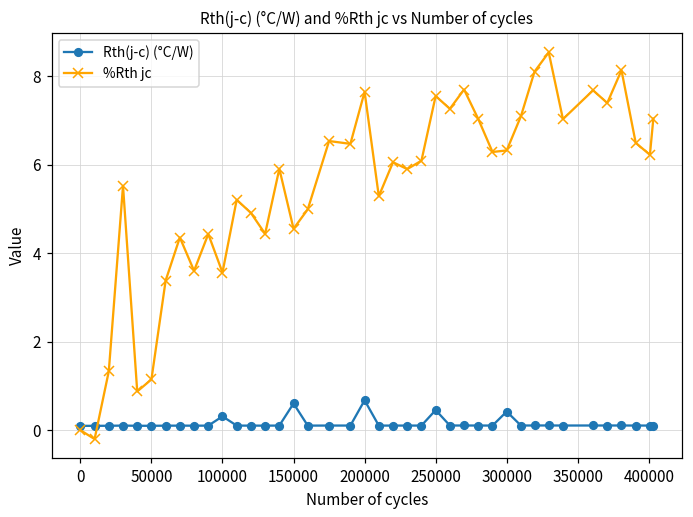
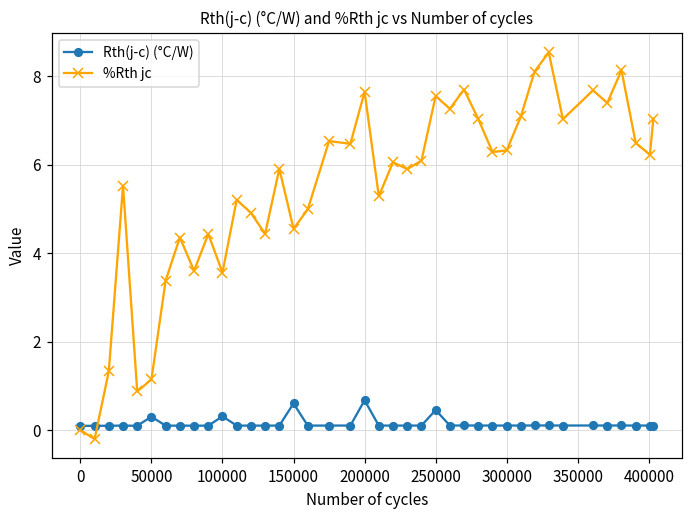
  {
    "Rth(j-c) (°C/W)": {
      "0": 0.1,
-     "50000": 0.1,
+     "50000": 0.3,
      "100000": 0.3,
      "150000": 0.6,
      "200000": 0.7,
      "250000": 0.5,
-     "300000": 0.4
+     "300000": 0.1
    },
    "%Rth jc": {
      "0": 0.0,
      "50000": 1.1,
      "100000": 3.6,
      "150000": 4.6,
      "200000": 7.7,
      "250000": 7.6,
      "300000": 6.3
    }
  }
